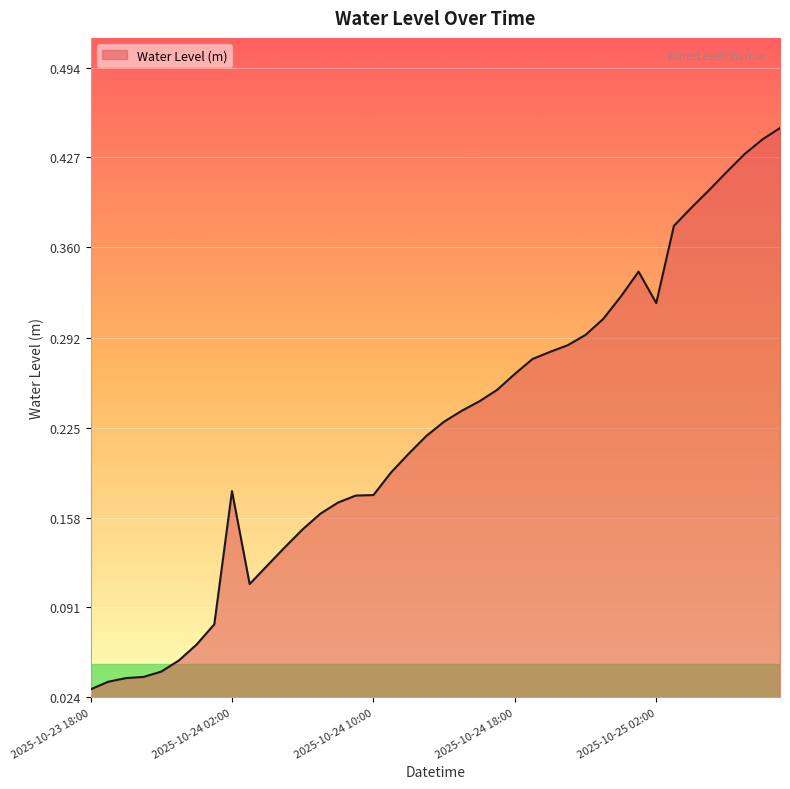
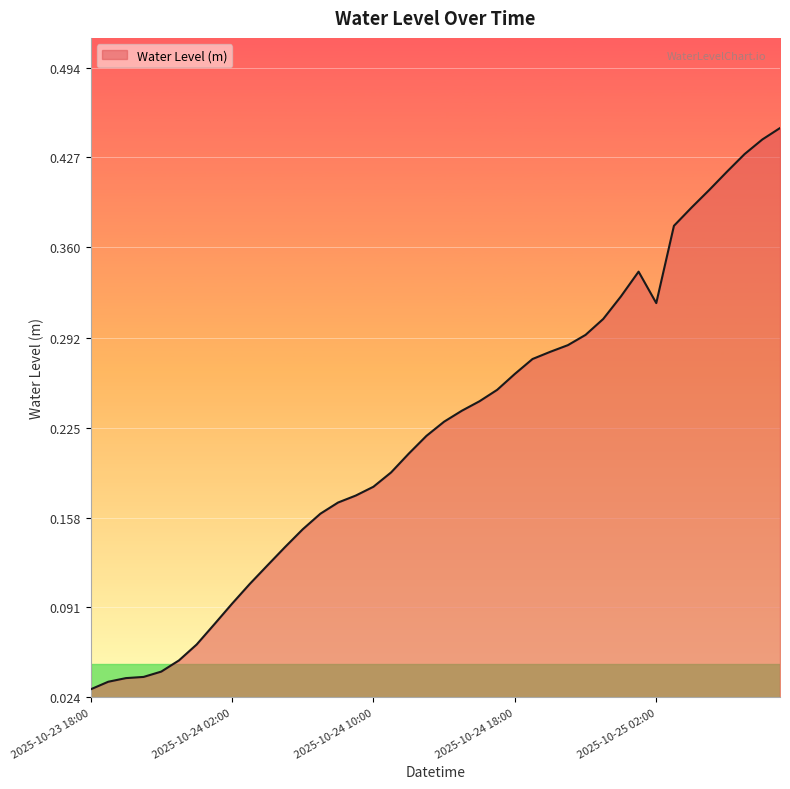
  {
-   "2025-10-24 02:00": 0.178,
-   "2025-10-24 10:00": 0.175,
+   "2025-10-24 02:00": 0.094,
+   "2025-10-24 10:00": 0.181,
    "2025-10-24 18:00": 0.265,
    "2025-10-25 02:00": 0.318
  }
